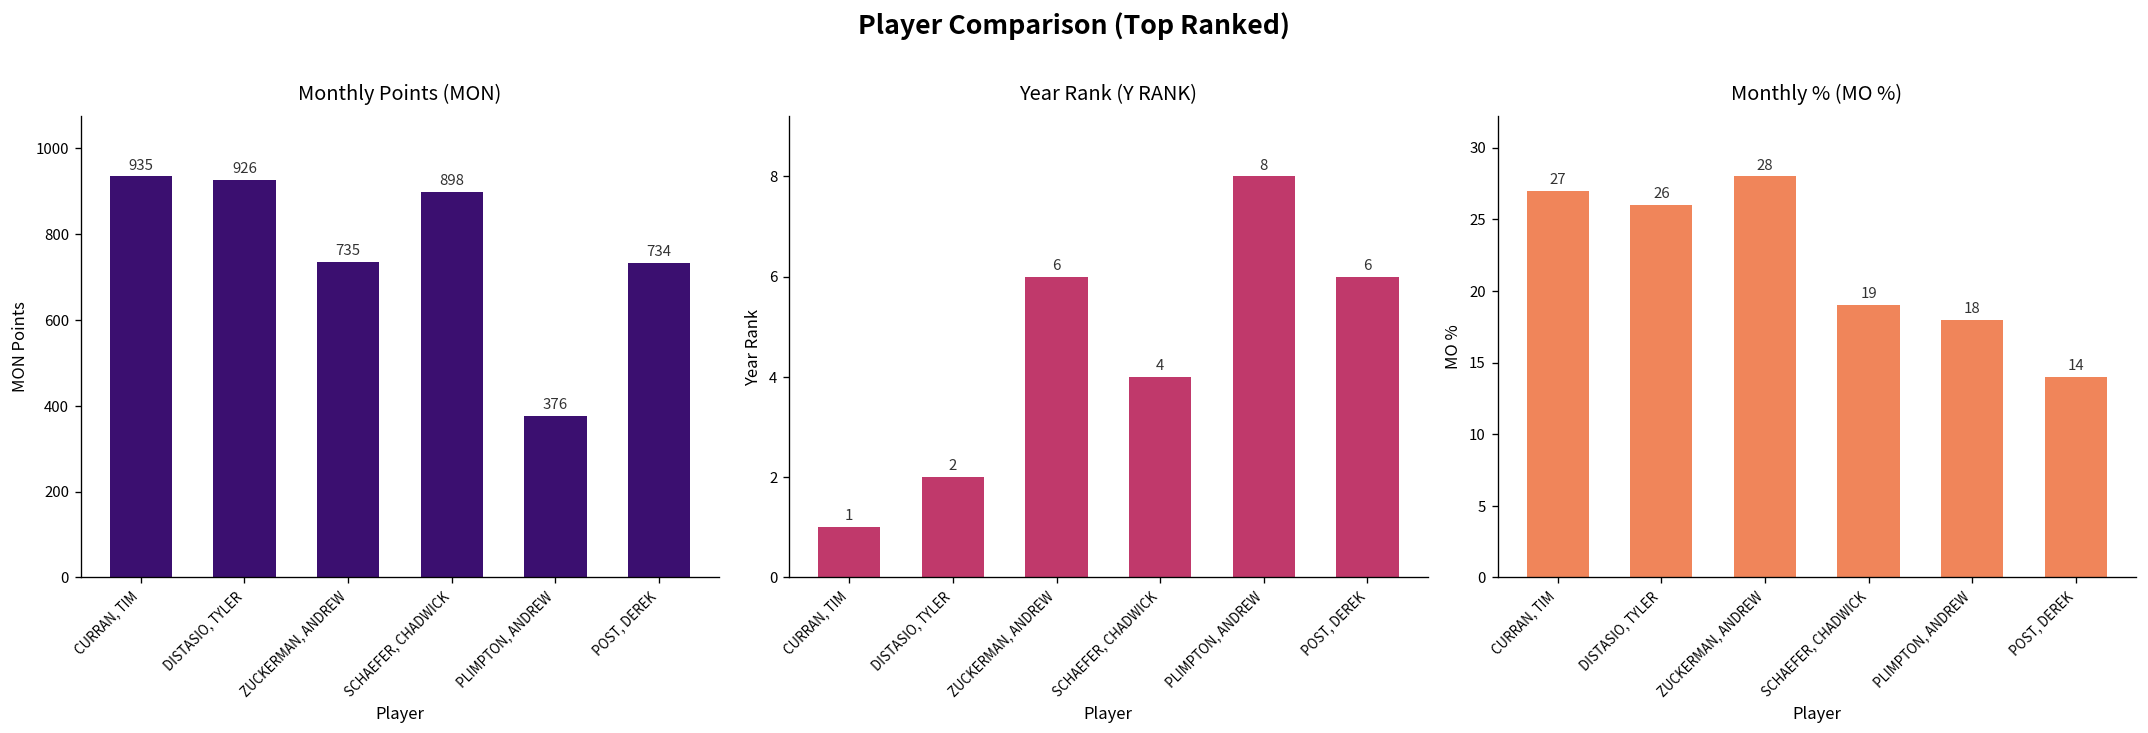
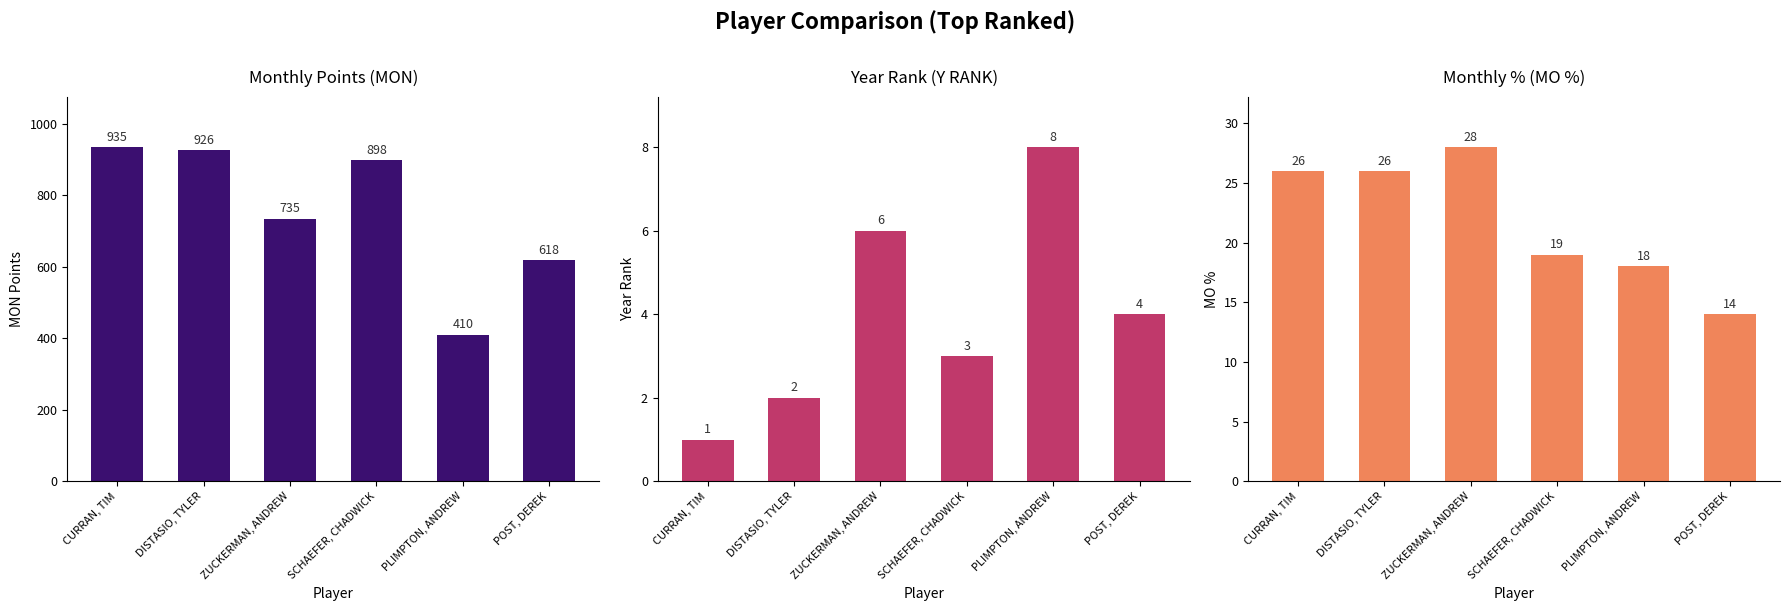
  {
    "Monthly Points (MON)": {
      "CURRAN, TIM": 935,
      "DISTASIO, TYLER": 926,
      "ZUCKERMAN, ANDREW": 735,
      "SCHAEFER, CHADWICK": 898,
-     "PLIMPTON, ANDREW": 376,
-     "POST, DEREK": 734
+     "PLIMPTON, ANDREW": 410,
+     "POST, DEREK": 618
    },
    "Year Rank (Y RANK)": {
      "CURRAN, TIM": 1,
      "DISTASIO, TYLER": 2,
      "ZUCKERMAN, ANDREW": 6,
-     "SCHAEFER, CHADWICK": 4,
+     "SCHAEFER, CHADWICK": 3,
      "PLIMPTON, ANDREW": 8,
-     "POST, DEREK": 6
+     "POST, DEREK": 4
    },
    "Monthly % (MO %)": {
-     "CURRAN, TIM": 27,
+     "CURRAN, TIM": 26,
      "DISTASIO, TYLER": 26,
      "ZUCKERMAN, ANDREW": 28,
      "SCHAEFER, CHADWICK": 19,
      "PLIMPTON, ANDREW": 18,
      "POST, DEREK": 14
    }
  }
